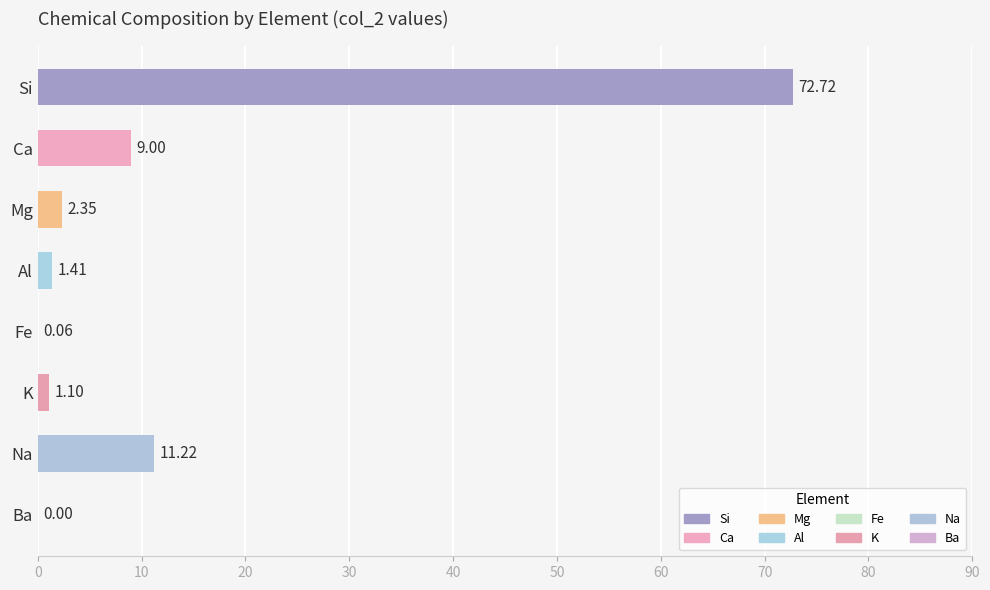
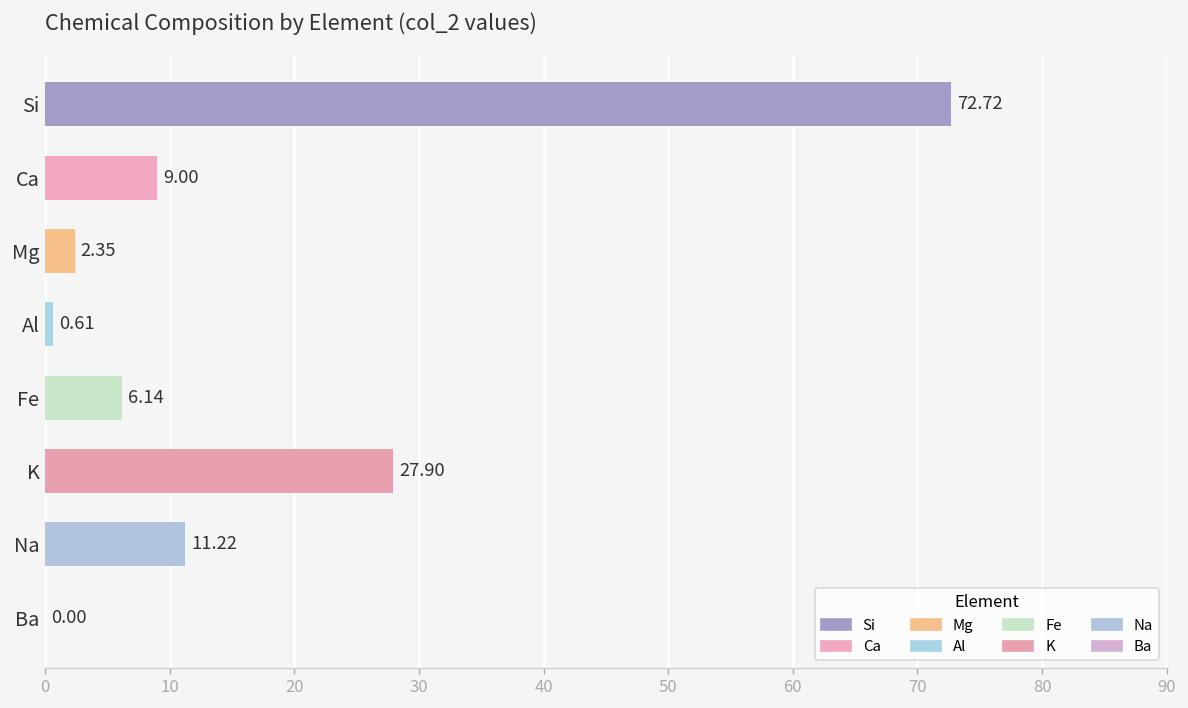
  {
    "Si": 72.72,
    "Ca": 9.00,
    "Mg": 2.35,
-   "Al": 1.41,
-   "Fe": 0.06,
-   "K": 1.10,
+   "Al": 0.61,
+   "Fe": 6.14,
+   "K": 27.90,
    "Na": 11.22,
    "Ba": 0.00
  }
